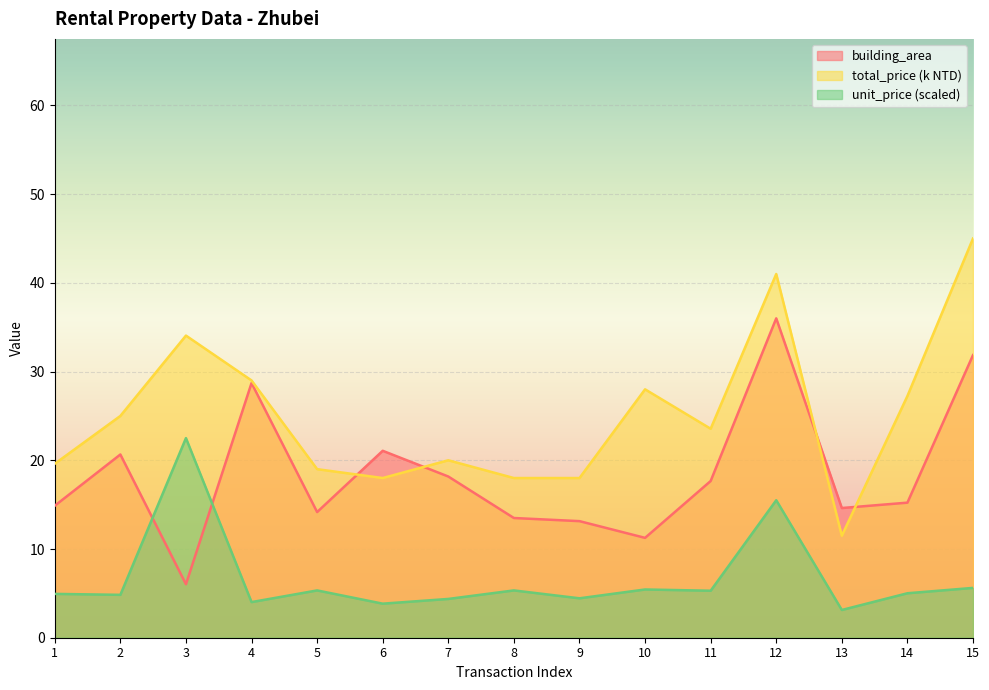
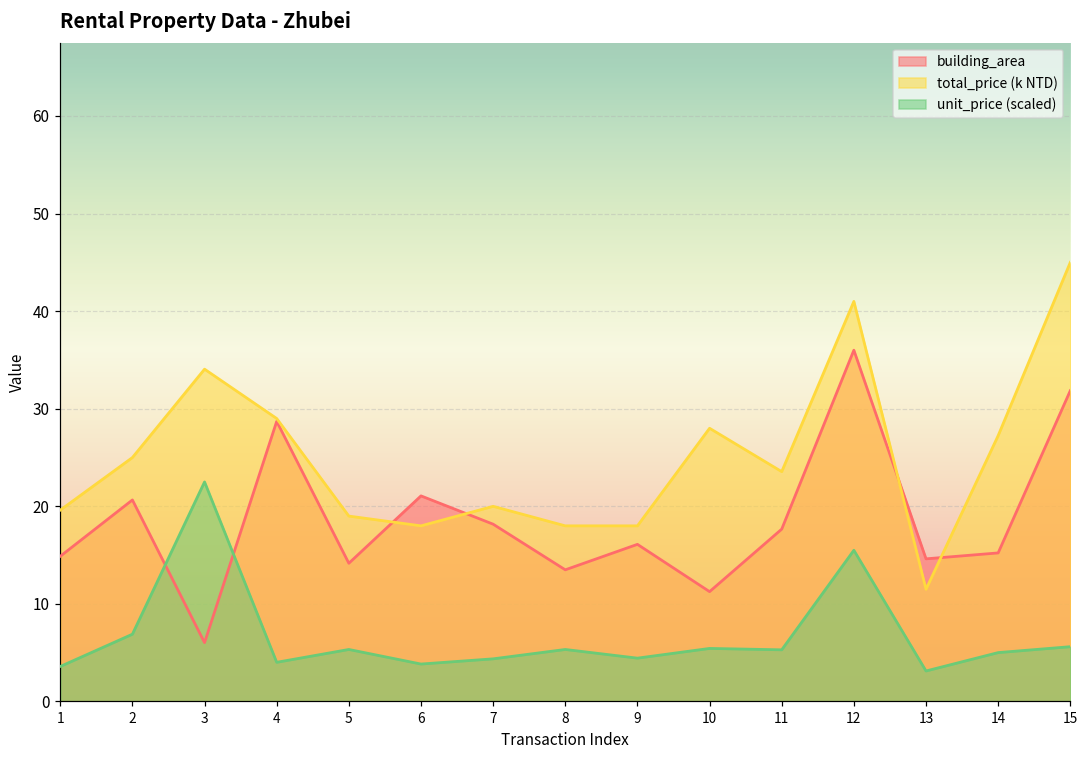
  {
    "building_area": {
      "1": 15,
      "2": 21,
      "3": 6,
      "4": 29,
      "5": 14,
      "6": 21,
      "7": 18,
      "8": 13,
-     "9": 13,
+     "9": 16,
      "10": 11,
      "11": 18,
      "12": 36,
      "13": 15,
      "14": 15,
      "15": 32
    },
    "total_price (k NTD)": {
      "1": 20,
      "2": 25,
      "3": 34,
      "4": 29,
      "5": 19,
      "6": 18,
      "7": 20,
      "8": 18,
      "9": 18,
      "10": 28,
      "11": 24,
      "12": 41,
      "13": 12,
      "14": 27,
      "15": 45
    },
    "unit_price (scaled)": {
-     "1": 5,
-     "2": 5,
+     "1": 4,
+     "2": 7,
      "3": 23,
      "4": 4,
      "5": 5,
      "6": 4,
      "7": 4,
      "8": 5,
      "9": 4,
      "10": 5,
      "11": 5,
      "12": 15,
      "13": 3,
      "14": 5,
      "15": 6
    }
  }
